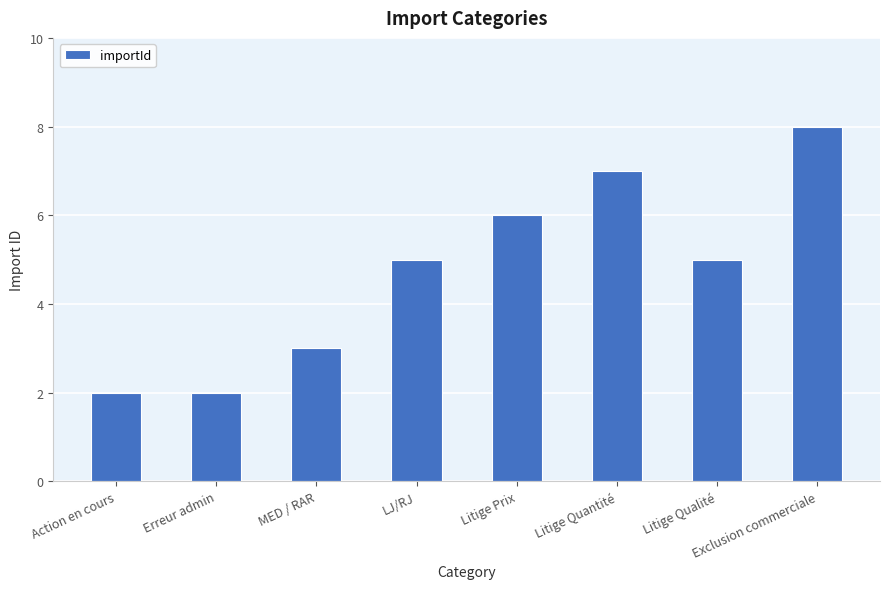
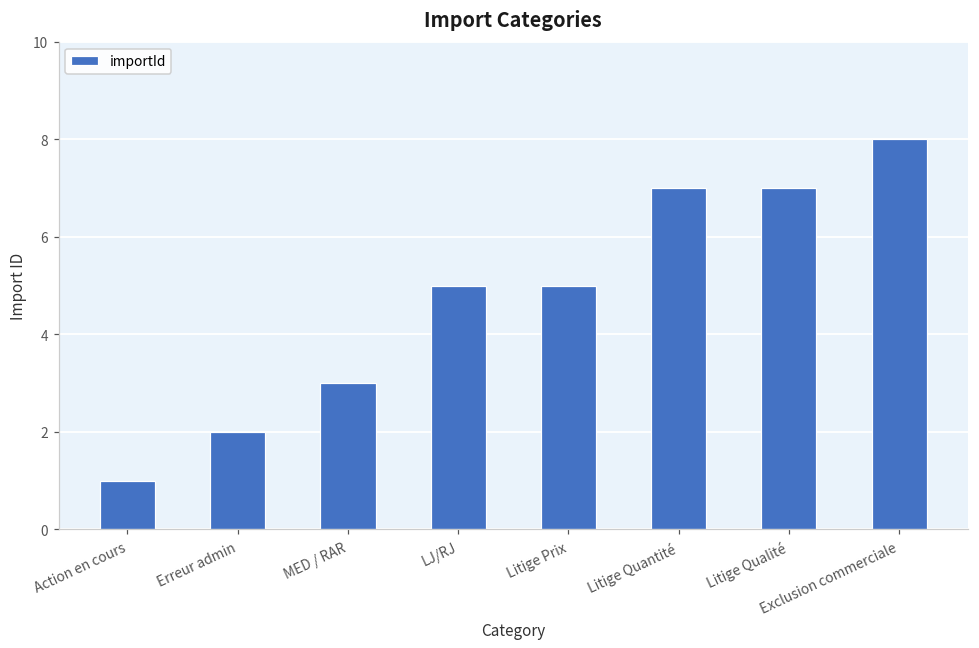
  {
-   "Action en cours": 2,
+   "Action en cours": 1,
    "Erreur admin": 2,
    "MED / RAR": 3,
    "LJ/RJ": 5,
-   "Litige Prix": 6,
+   "Litige Prix": 5,
    "Litige Quantité": 7,
-   "Litige Qualité": 5,
+   "Litige Qualité": 7,
    "Exclusion commerciale": 8
  }
